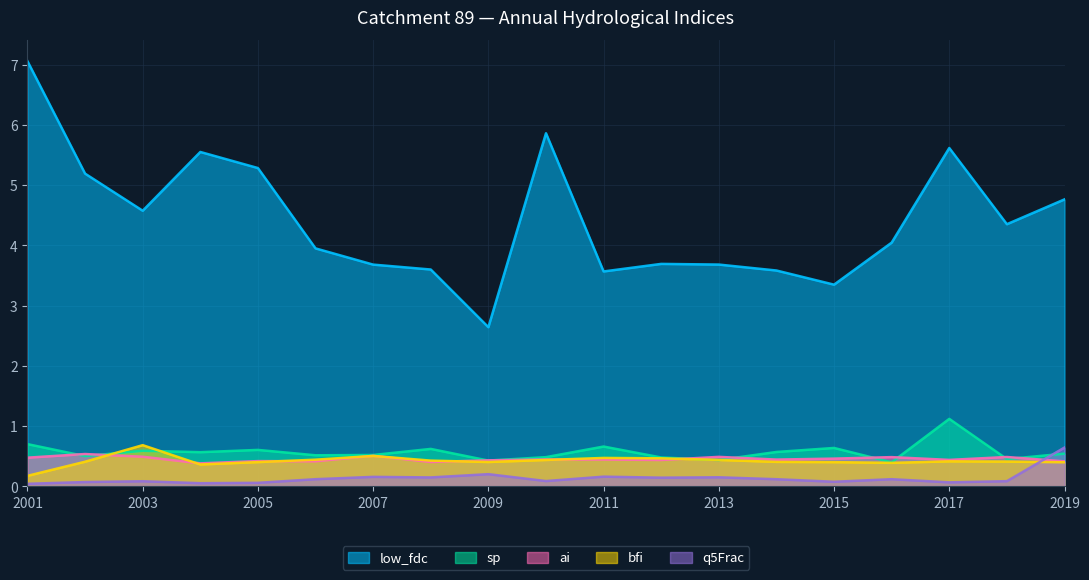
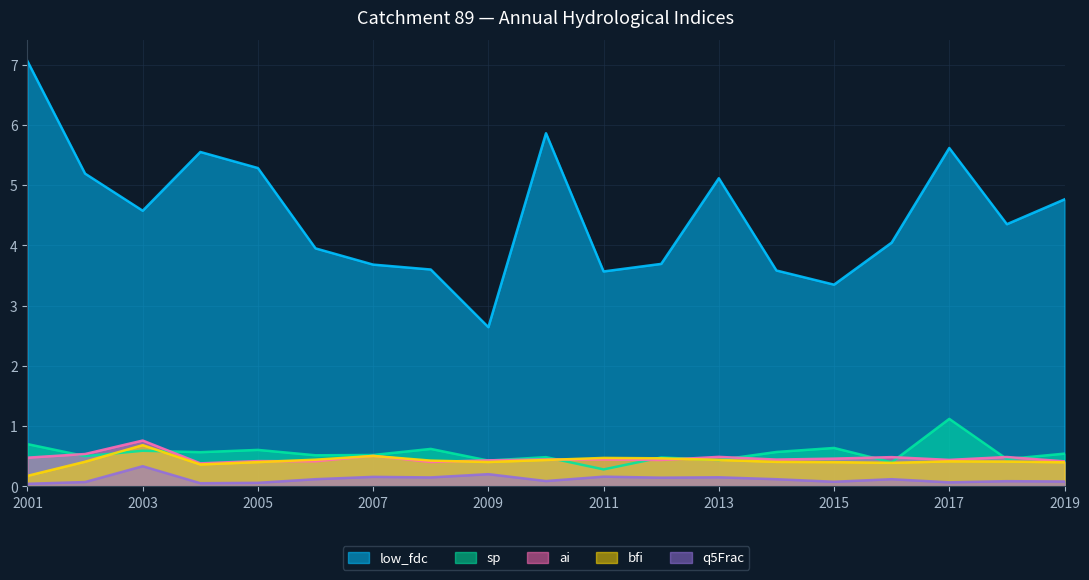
  {
    "low_fdc": {
      "2001": 7.1,
      "2003": 4.6,
      "2005": 5.3,
      "2007": 3.7,
      "2009": 2.6,
      "2011": 3.6,
-     "2013": 3.7,
+     "2013": 5.1,
      "2015": 3.3,
      "2017": 5.6,
      "2019": 4.8
    },
    "sp": {
      "2001": 0.7,
      "2003": 0.6,
      "2005": 0.6,
-     "2011": 0.7,
+     "2011": 0.3,
      "2015": 0.6,
      "2017": 1.1,
      "2019": 0.5
    },
    "ai": {
      "2001": 0.5,
-     "2003": 0.5,
+     "2003": 0.8,
      "2013": 0.5,
      "2015": 0.5
    },
    "bfi": {
      "2001": 0.2,
      "2003": 0.7,
      "2015": 0.4
    },
    "q5Frac": {
      "2001": 0.0,
-     "2003": 0.1,
+     "2003": 0.3,
      "2005": 0.1,
      "2007": 0.2,
      "2009": 0.2,
      "2011": 0.2,
      "2013": 0.1,
      "2015": 0.1,
      "2017": 0.1,
-     "2019": 0.6
+     "2019": 0.1
    }
  }
